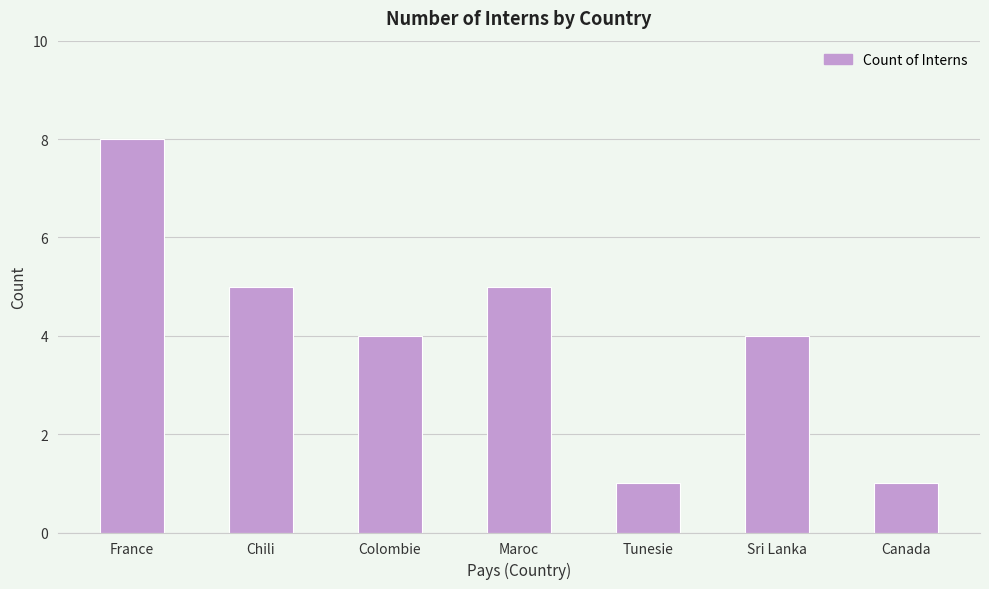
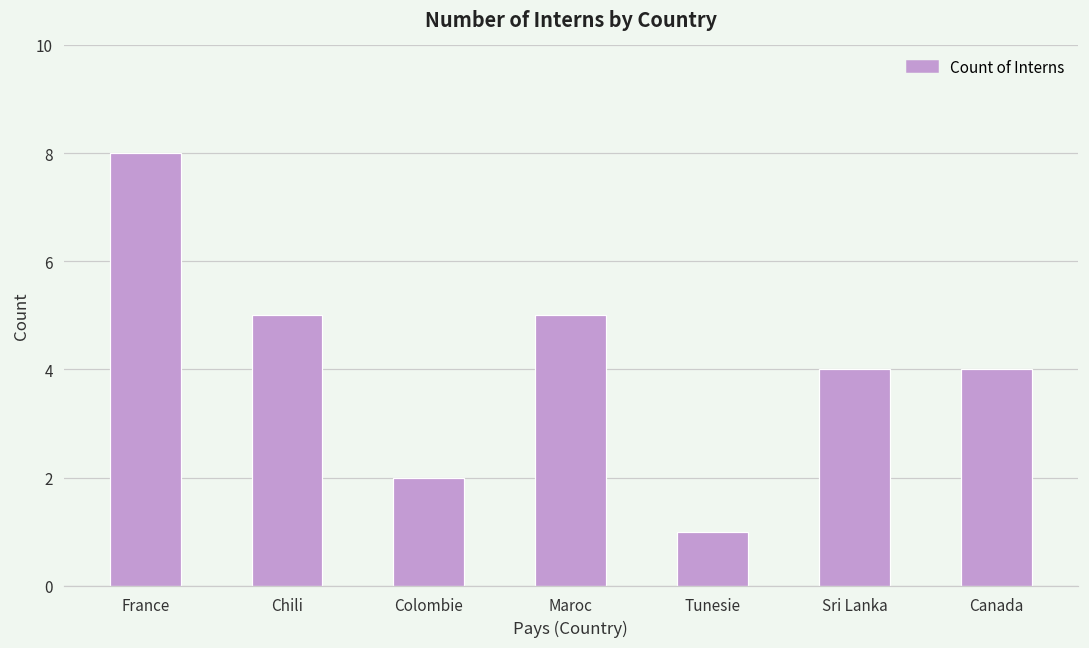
  {
    "France": 8,
    "Chili": 5,
-   "Colombie": 4,
+   "Colombie": 2,
    "Maroc": 5,
    "Tunesie": 1,
    "Sri Lanka": 4,
-   "Canada": 1
+   "Canada": 4
  }
